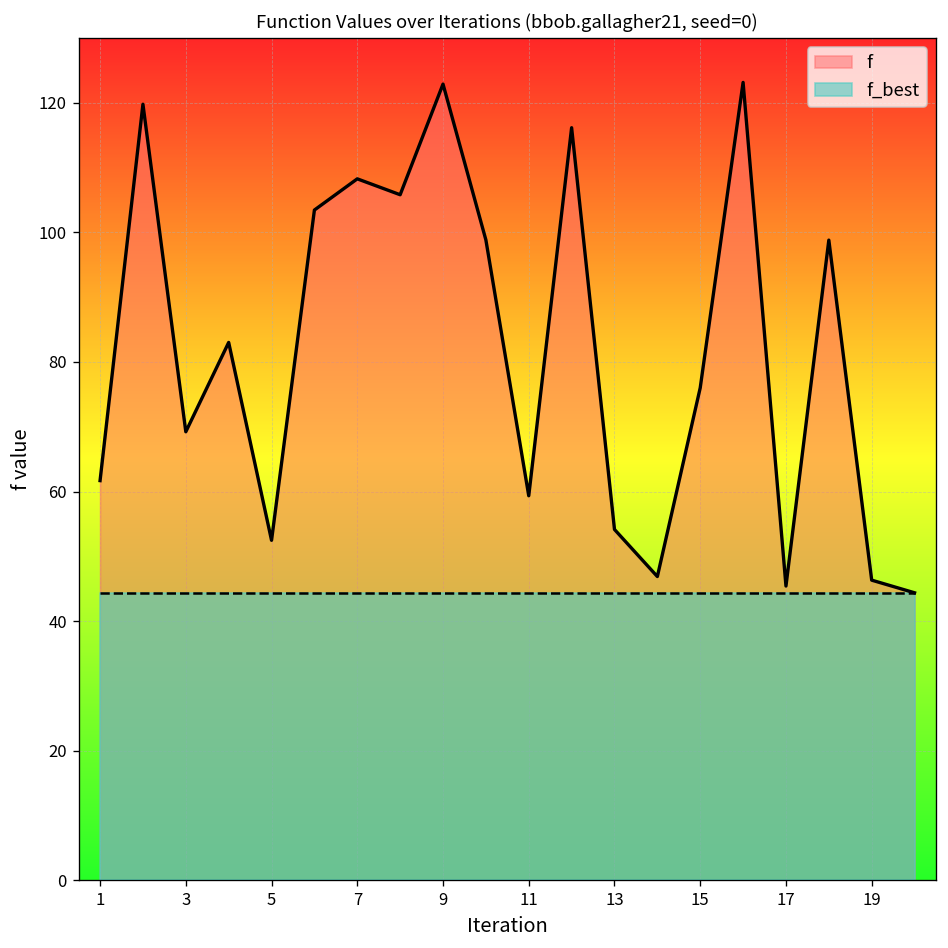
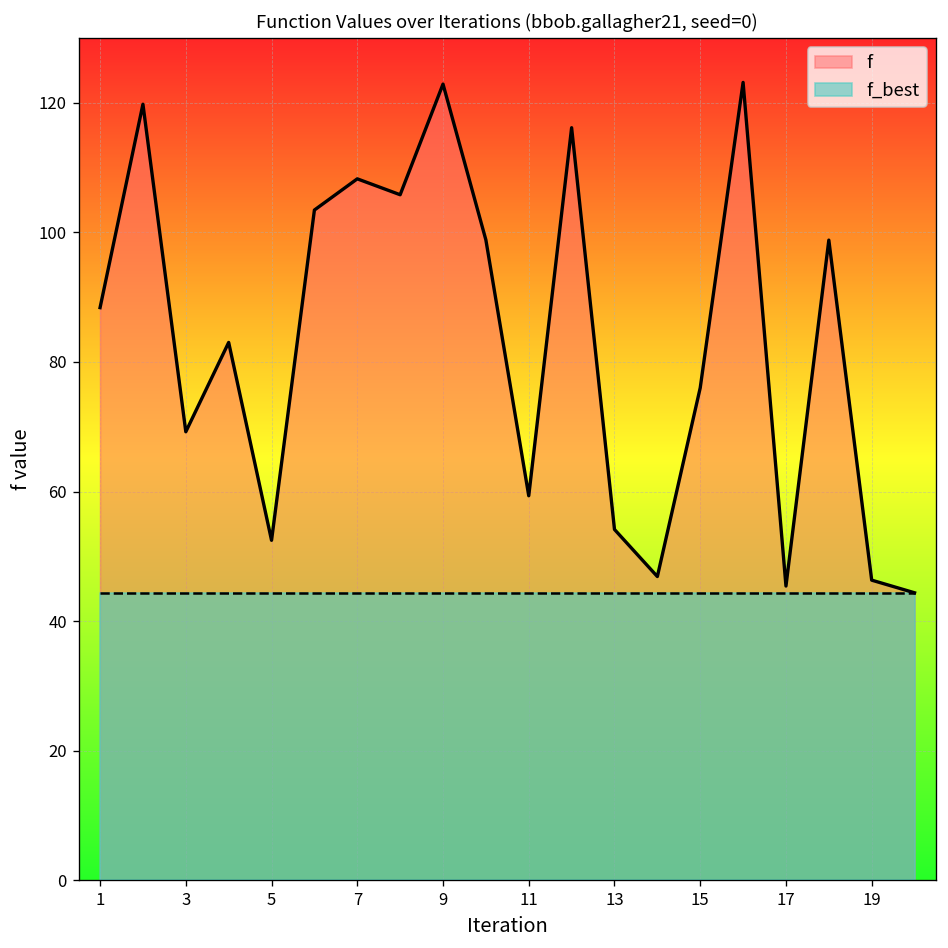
  {
    "f": {
-     "1": 62,
+     "1": 88,
      "3": 69,
      "5": 52,
      "7": 108,
      "9": 123,
      "11": 59,
      "13": 54,
      "15": 76,
      "17": 45,
      "19": 46
    },
    "f_best": {
      "1": 44,
      "3": 44,
      "5": 44,
      "7": 44,
      "9": 44,
      "11": 44,
      "13": 44,
      "15": 44,
      "17": 44,
      "19": 44
    }
  }
